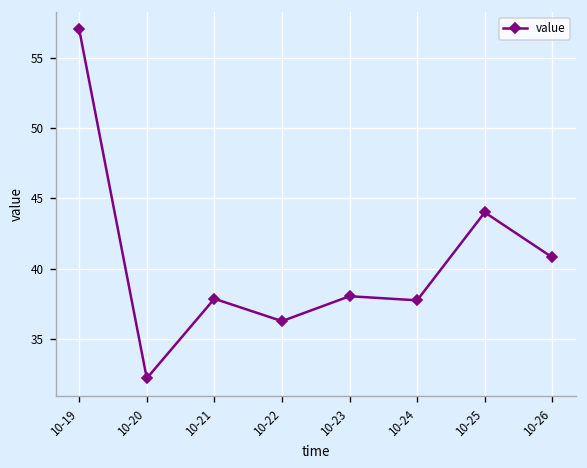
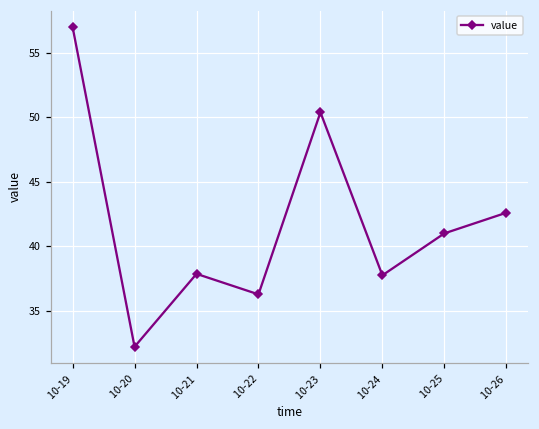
  {
    "10-19": 57.0,
    "10-20": 32.2,
    "10-21": 37.9,
    "10-22": 36.3,
-   "10-23": 38.0,
+   "10-23": 50.4,
    "10-24": 37.8,
-   "10-25": 44,
-   "10-26": 40.8
+   "10-25": 41,
+   "10-26": 42.6
  }
